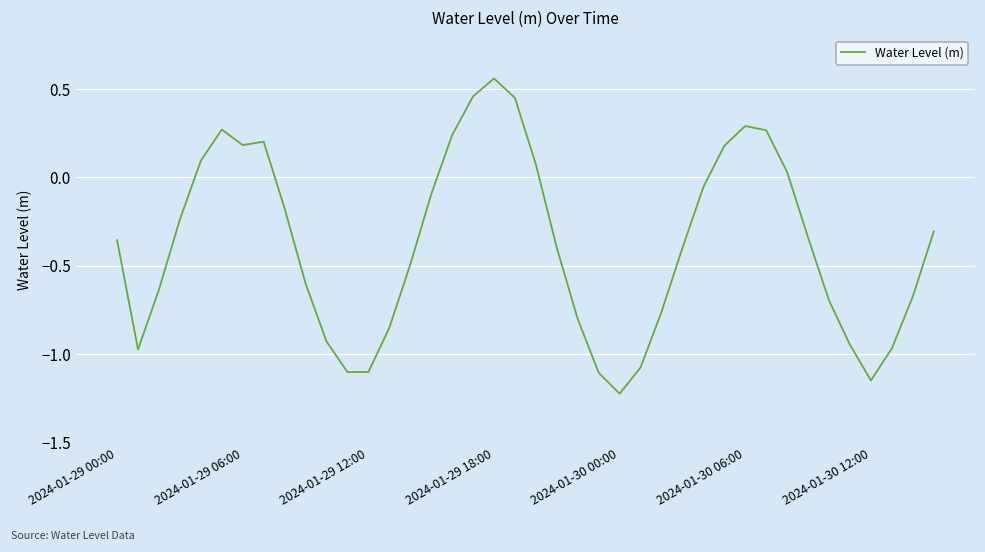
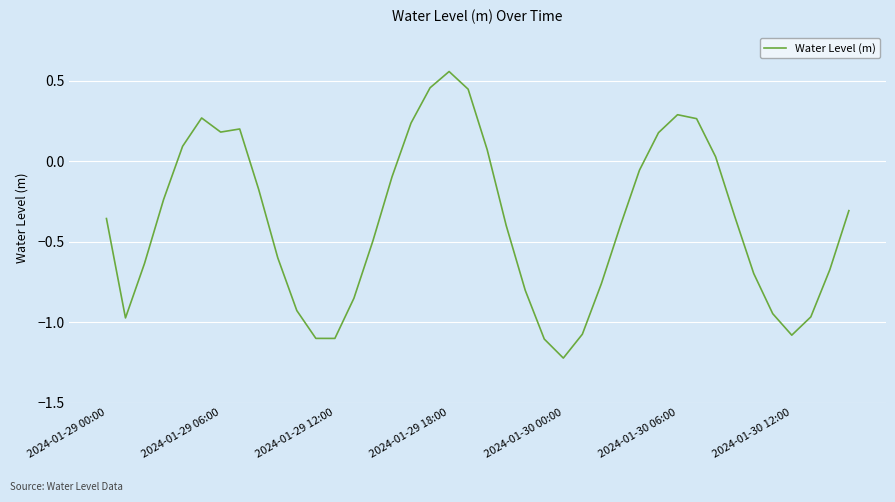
  {
    "2024-01-29 00:00": -0.36,
    "2024-01-29 06:00": 0.18,
    "2024-01-29 12:00": -1.10,
    "2024-01-29 18:00": 0.56,
    "2024-01-30 00:00": -1.22,
    "2024-01-30 06:00": 0.29,
-   "2024-01-30 12:00": -1.15
+   "2024-01-30 12:00": -1.08
  }
